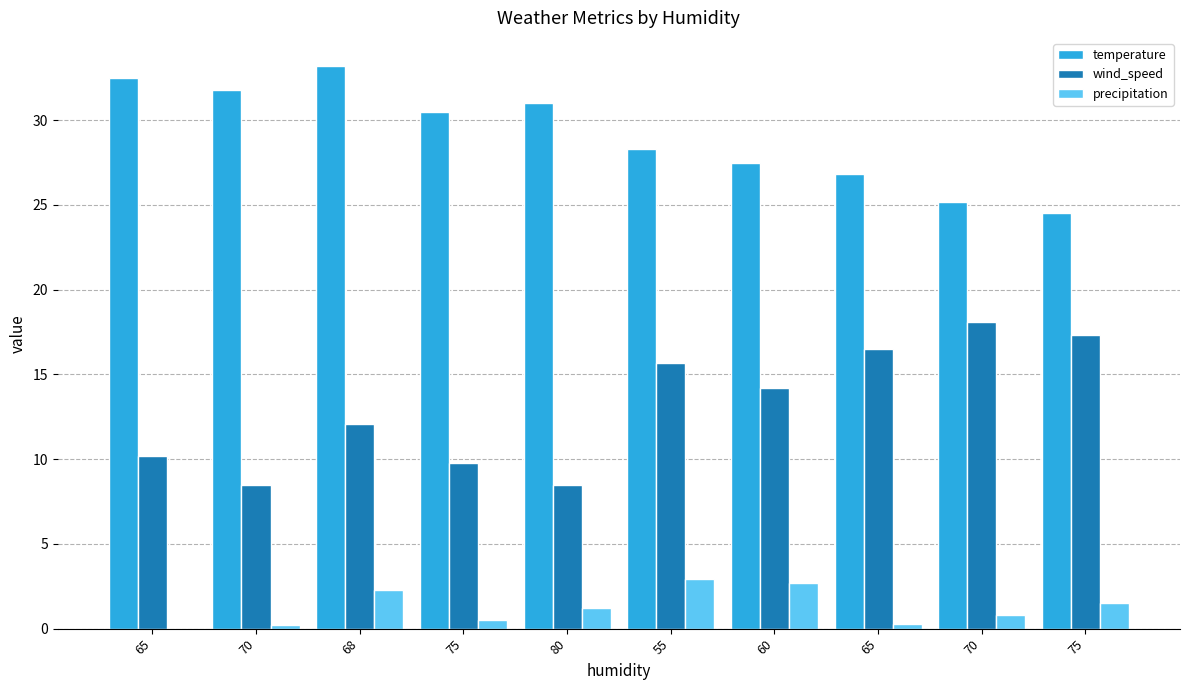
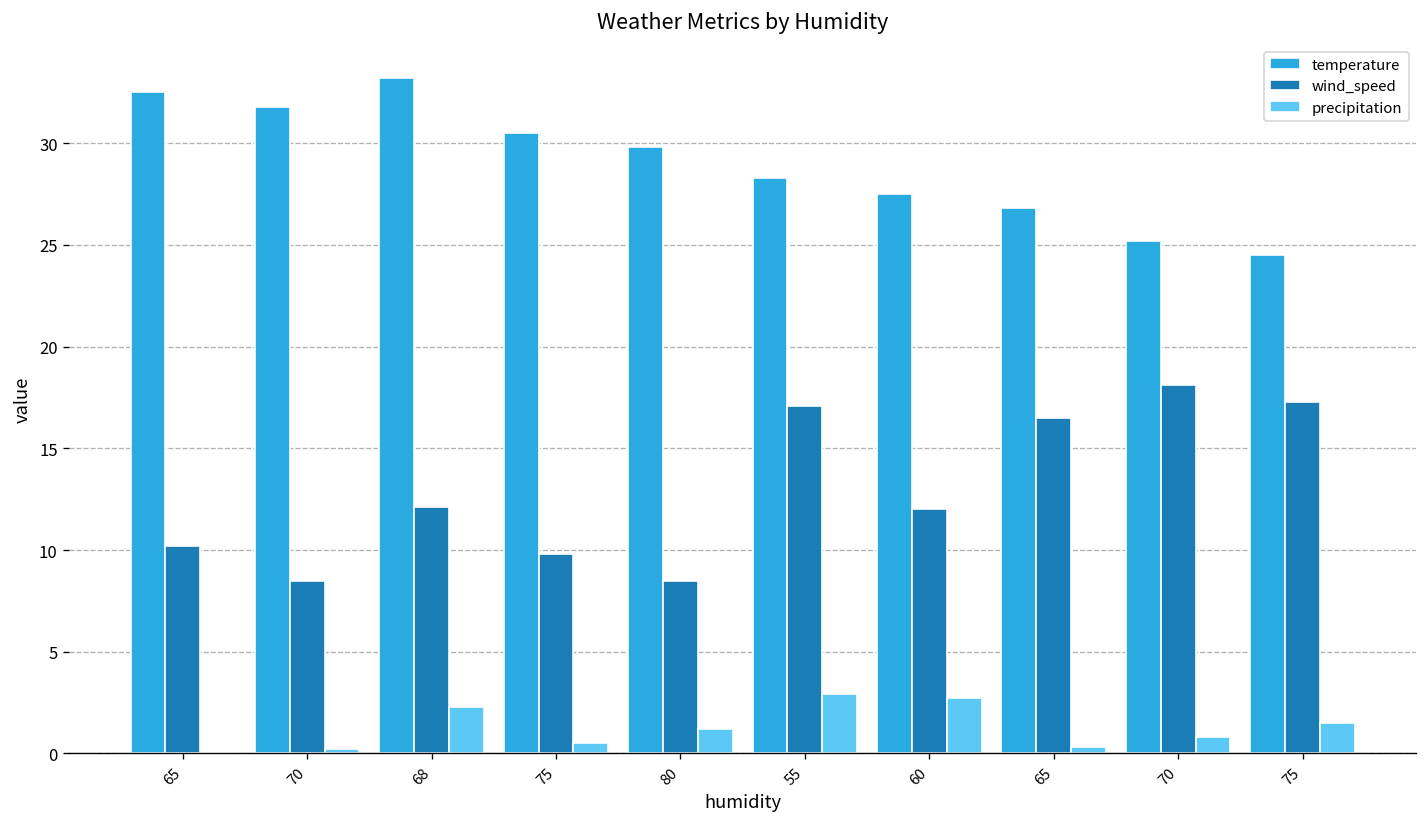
  {
    "temperature": {
      "68": 33.2,
-     "80": 31.0,
+     "80": 29.8,
      "55": 28.3,
      "60": 27.5
    },
    "wind_speed": {
      "68": 12.1,
      "80": 8.5,
-     "55": 15.7,
-     "60": 14.2
+     "55": 17.1,
+     "60": 12.0
    },
    "precipitation": {
      "68": 2.3,
      "80": 1.2,
      "55": 2.9,
      "60": 2.7
    }
  }
